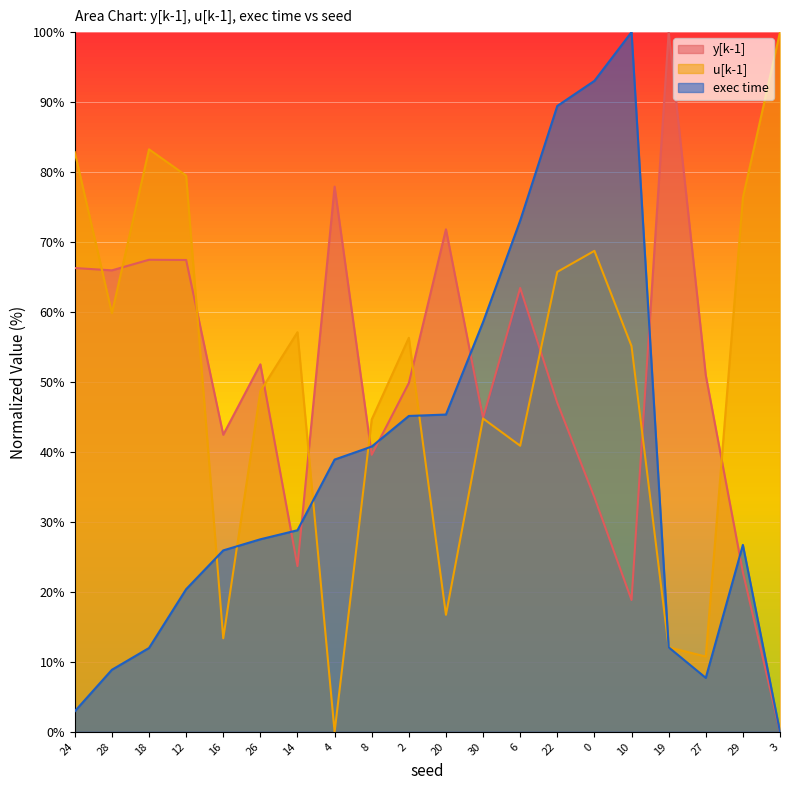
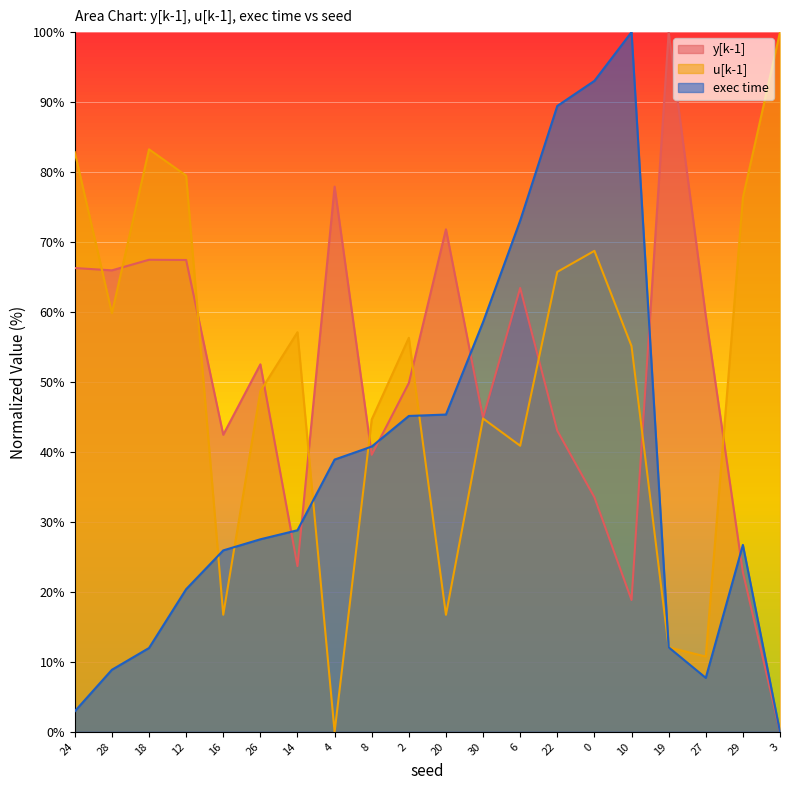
  {
    "y[k-1]": {
      "24": "66%",
      "28": "66%",
      "18": "67%",
      "12": "67%",
      "16": "42%",
      "26": "53%",
      "14": "24%",
      "4": "78%",
      "8": "40%",
      "2": "50%",
      "20": "72%",
      "6": "63%",
-     "22": "47%",
+     "22": "43%",
      "0": "34%",
      "10": "19%",
      "19": "100%",
-     "27": "51%",
+     "27": "59%",
      "29": "23%"
    },
    "u[k-1]": {
      "24": "83%",
      "28": "60%",
      "18": "83%",
      "12": "79%",
-     "16": "13%",
+     "16": "17%",
      "26": "49%",
      "14": "57%",
      "4": "0%",
      "8": "45%",
      "2": "56%",
      "20": "17%",
      "6": "41%",
      "22": "66%",
      "0": "69%",
      "10": "55%",
      "27": "11%",
      "29": "76%",
      "3": "100%"
    },
    "exec time": {
      "24": "3%",
      "28": "9%",
      "18": "12%",
      "12": "20%",
      "16": "26%",
      "26": "28%",
      "14": "29%",
      "4": "39%",
      "8": "41%",
      "2": "45%",
      "20": "45%",
      "30": "59%",
      "6": "73%",
      "22": "89%",
      "0": "93%",
      "10": "100%",
      "27": "8%",
      "29": "27%"
    }
  }
